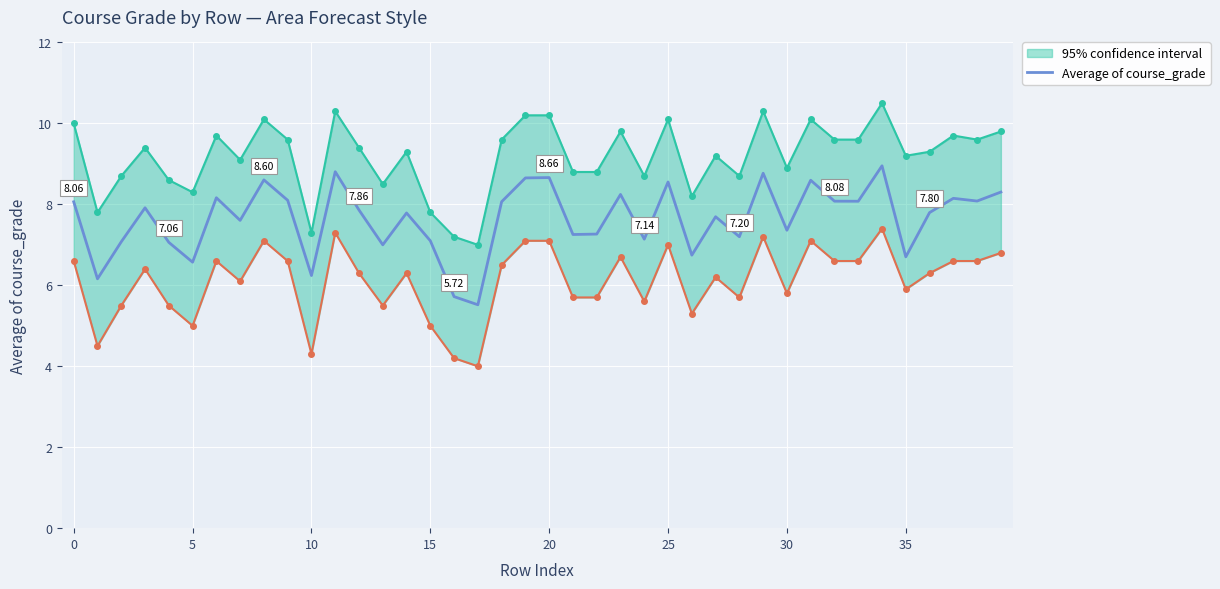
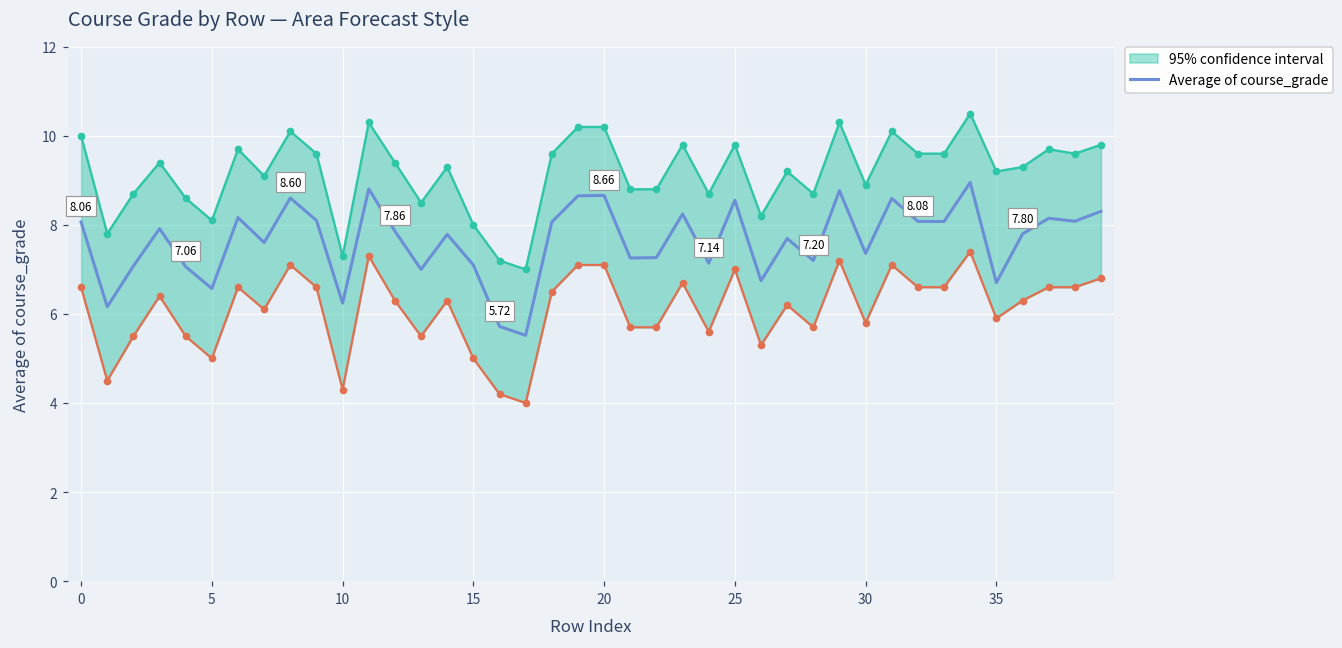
  {
    "95% confidence interval": {
      "0": 10.0,
-     "5": 8.3,
+     "5": 8.1,
      "10": 7.3,
-     "15": 7.8,
+     "15": 8.0,
      "20": 10.2,
-     "25": 10.1,
+     "25": 9.8,
      "30": 8.9,
      "35": 9.2
    },
    "Average of course_grade": {
      "5": 6.6,
      "10": 6.2,
      "15": 7.1,
      "25": 8.6,
      "30": 7.4,
      "35": 6.7
    }
  }
